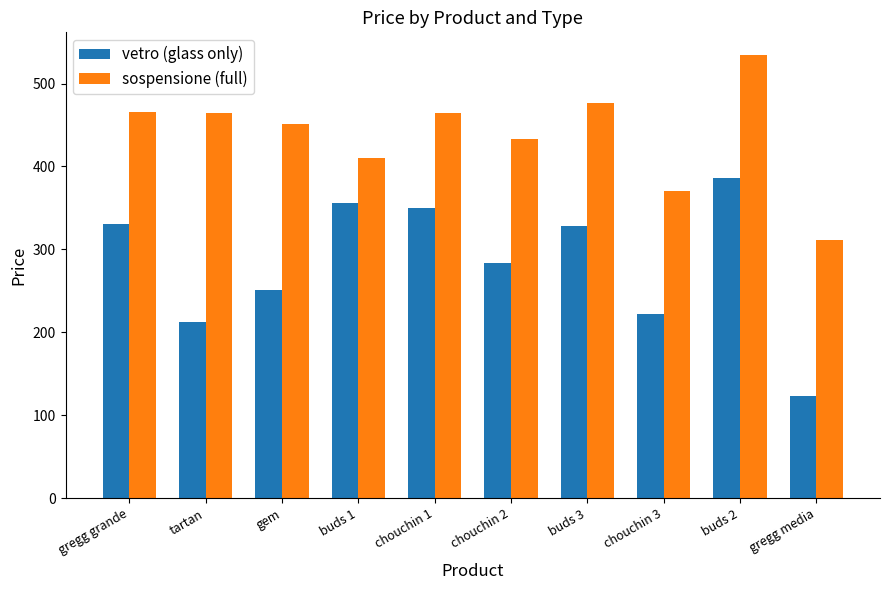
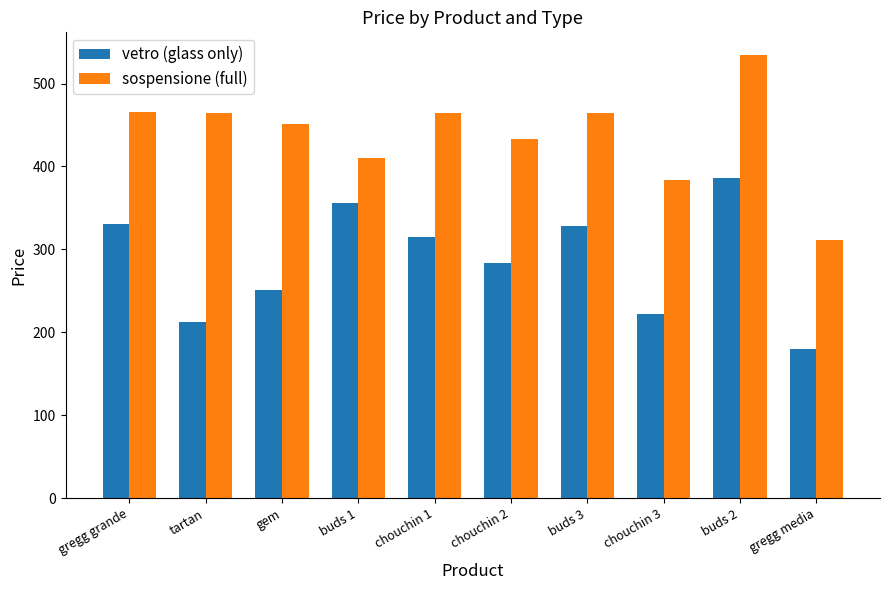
  {
    "vetro (glass only)": {
      "gregg grande": 330,
      "tartan": 210,
      "gem": 250,
      "buds 1": 360,
-     "chouchin 1": 350,
+     "chouchin 1": 320,
      "chouchin 2": 280,
      "buds 3": 330,
      "chouchin 3": 220,
      "buds 2": 390,
-     "gregg media": 120
+     "gregg media": 180
    },
    "sospensione (full)": {
      "gregg grande": 470,
      "tartan": 460,
      "gem": 450,
      "buds 1": 410,
      "chouchin 1": 460,
      "chouchin 2": 430,
-     "buds 3": 480,
-     "chouchin 3": 370,
+     "buds 3": 460,
+     "chouchin 3": 380,
      "buds 2": 540,
      "gregg media": 310
    }
  }
